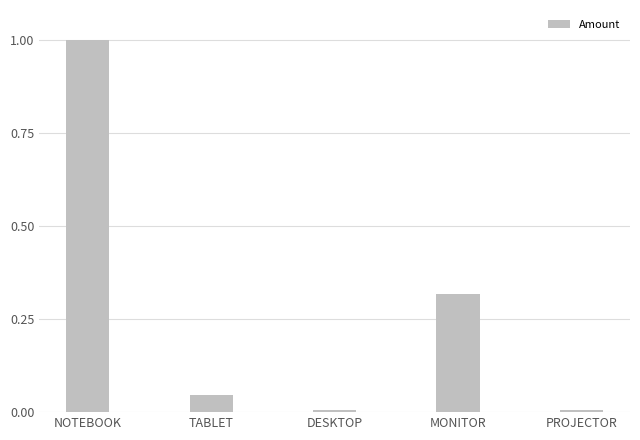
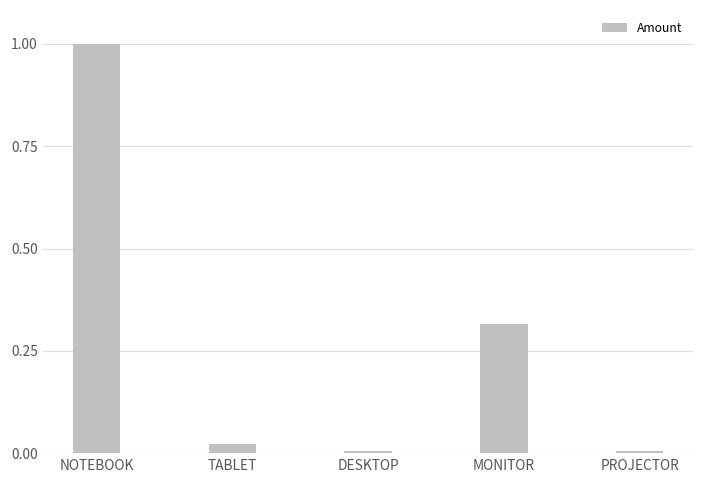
  {
    "NOTEBOOK": 1.00,
-   "TABLET": 0.05,
+   "TABLET": 0.02,
    "MONITOR": 0.32
  }
